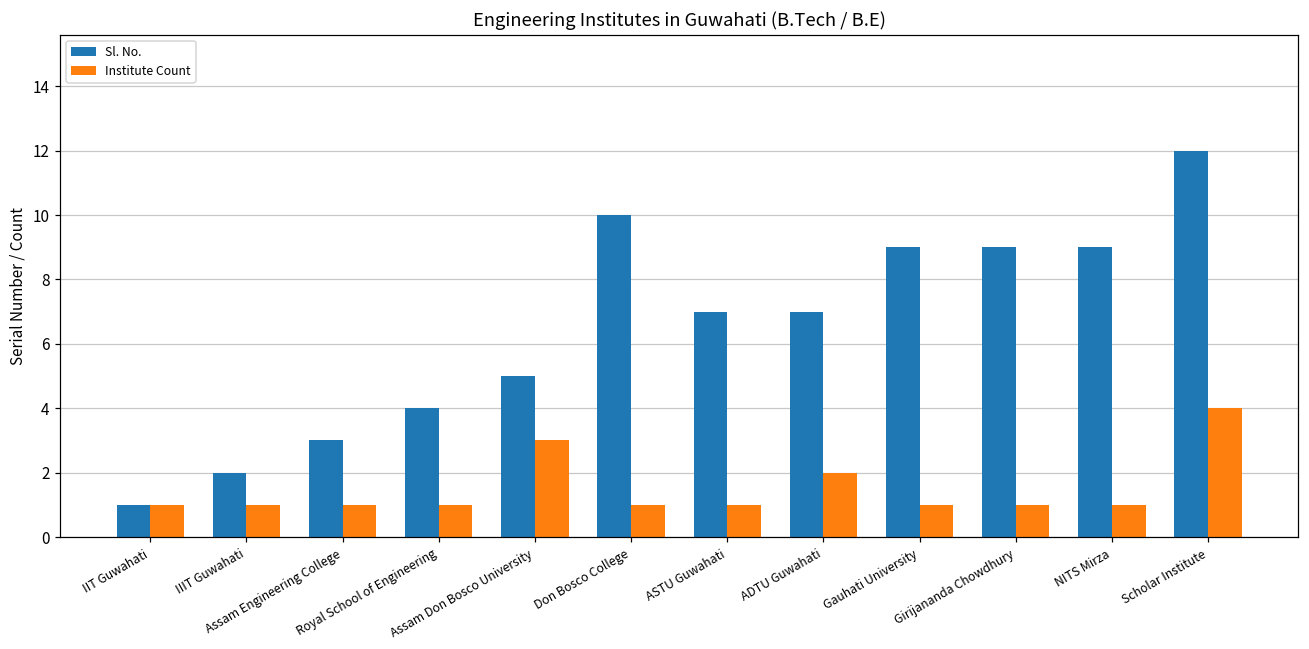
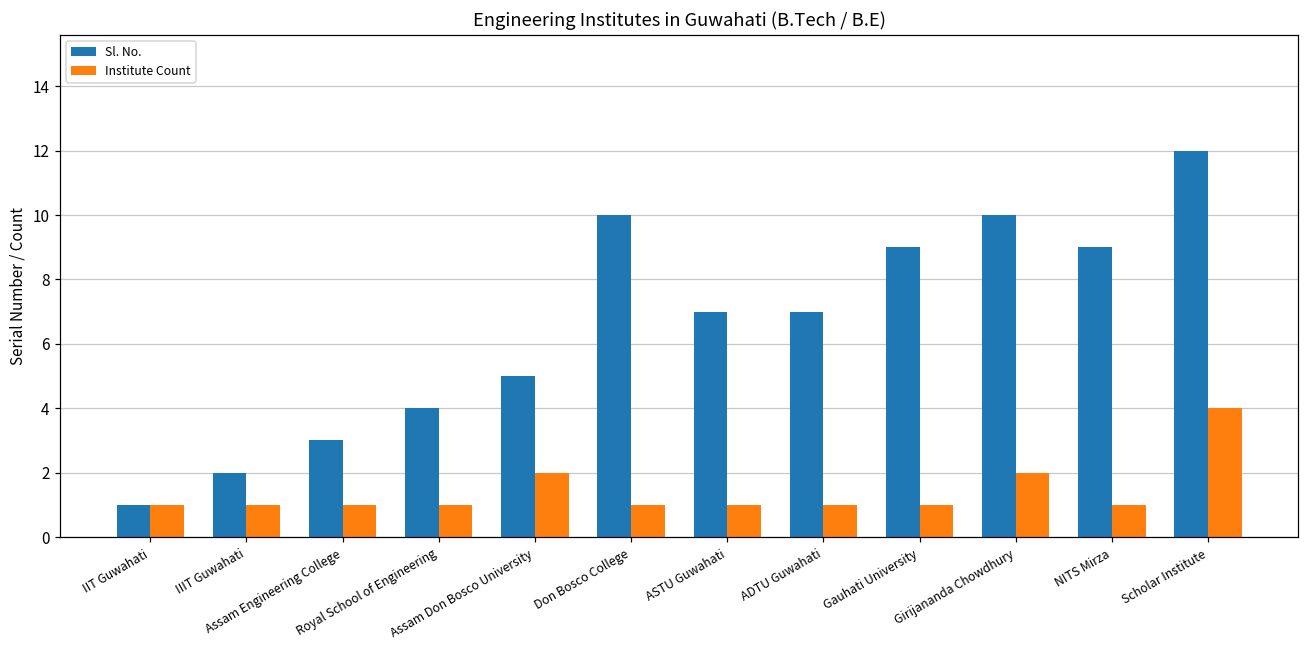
  {
    "Sl. No.": {
      "IIT Guwahati": 1,
      "IIIT Guwahati": 2,
      "Assam Engineering College": 3,
      "Royal School of Engineering": 4,
      "Assam Don Bosco University": 5,
      "Don Bosco College": 10,
      "ASTU Guwahati": 7,
      "ADTU Guwahati": 7,
      "Gauhati University": 9,
-     "Girijananda Chowdhury": 9,
+     "Girijananda Chowdhury": 10,
      "NITS Mirza": 9,
      "Scholar Institute": 12
    },
    "Institute Count": {
      "IIT Guwahati": 1,
      "IIIT Guwahati": 1,
      "Assam Engineering College": 1,
      "Royal School of Engineering": 1,
-     "Assam Don Bosco University": 3,
+     "Assam Don Bosco University": 2,
      "Don Bosco College": 1,
      "ASTU Guwahati": 1,
-     "ADTU Guwahati": 2,
+     "ADTU Guwahati": 1,
      "Gauhati University": 1,
-     "Girijananda Chowdhury": 1,
+     "Girijananda Chowdhury": 2,
      "NITS Mirza": 1,
      "Scholar Institute": 4
    }
  }
